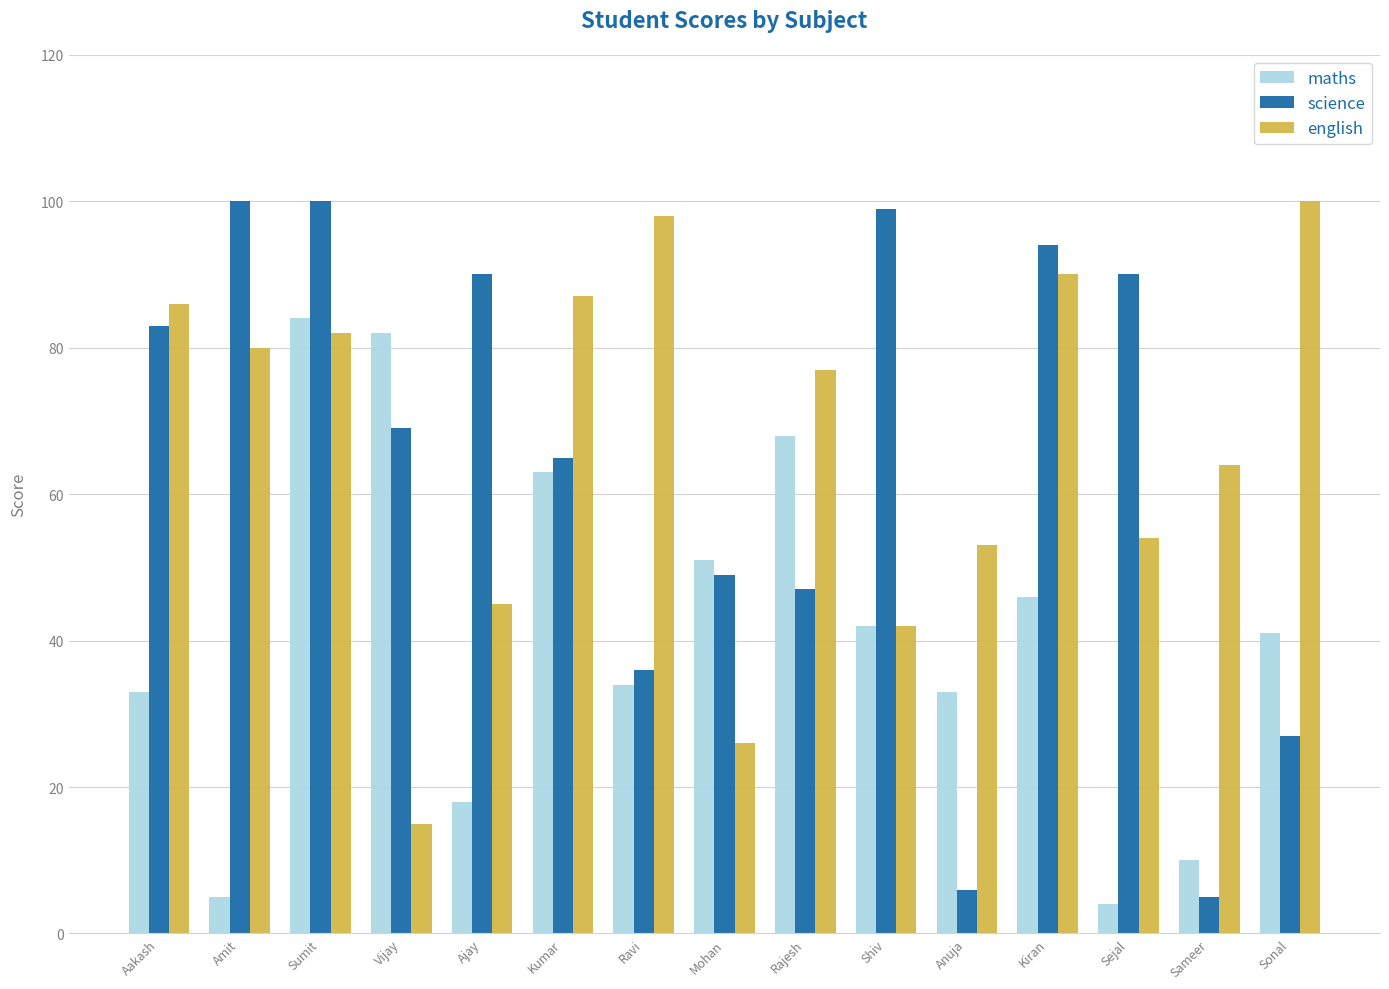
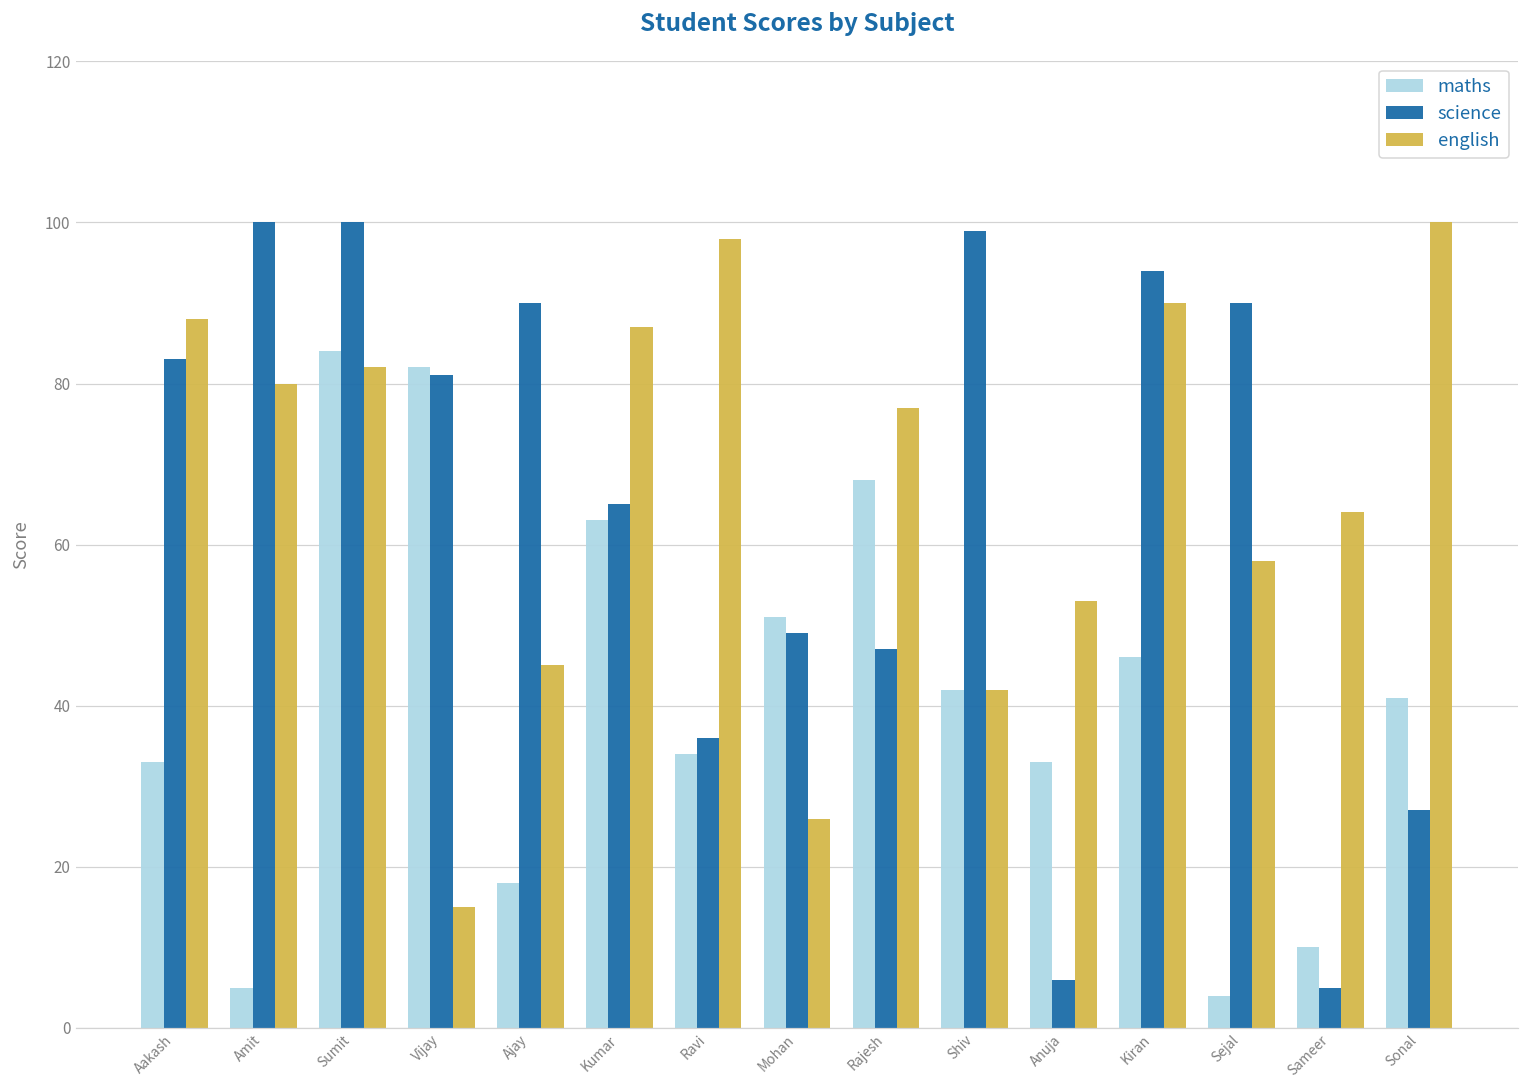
  {
    "maths": {
      "Aakash": 33,
      "Amit": 5,
      "Sumit": 84,
      "Vijay": 82,
      "Ajay": 18,
      "Kumar": 63,
      "Ravi": 34,
      "Mohan": 51,
      "Rajesh": 68,
      "Shiv": 42,
      "Anuja": 33,
      "Kiran": 46,
      "Sejal": 4,
      "Sameer": 10,
      "Sonal": 41
    },
    "science": {
      "Aakash": 83,
      "Amit": 100,
      "Sumit": 100,
-     "Vijay": 69,
+     "Vijay": 81,
      "Ajay": 90,
      "Kumar": 65,
      "Ravi": 36,
      "Mohan": 49,
      "Rajesh": 47,
      "Shiv": 99,
      "Anuja": 6,
      "Kiran": 94,
      "Sejal": 90,
      "Sameer": 5,
      "Sonal": 27
    },
    "english": {
-     "Aakash": 86,
+     "Aakash": 88,
      "Amit": 80,
      "Sumit": 82,
      "Vijay": 15,
      "Ajay": 45,
      "Kumar": 87,
      "Ravi": 98,
      "Mohan": 26,
      "Rajesh": 77,
      "Shiv": 42,
      "Anuja": 53,
      "Kiran": 90,
-     "Sejal": 54,
+     "Sejal": 58,
      "Sameer": 64,
      "Sonal": 100
    }
  }
